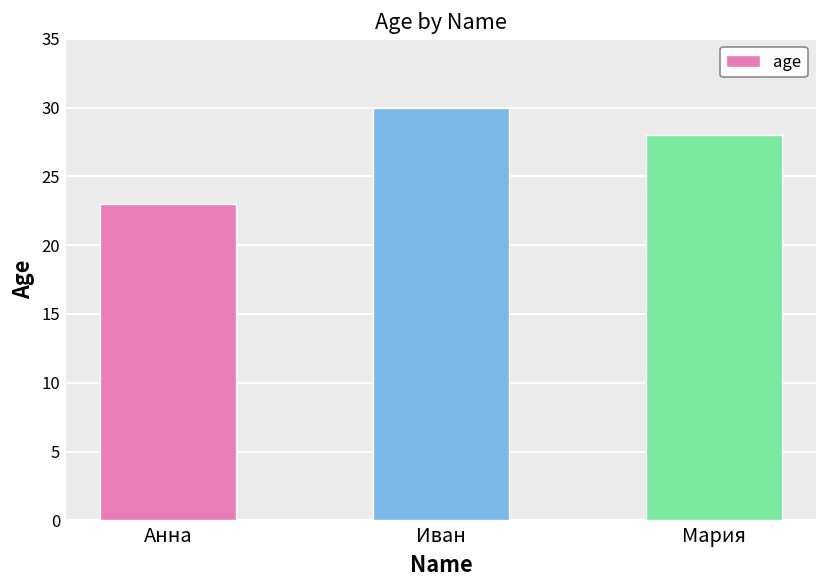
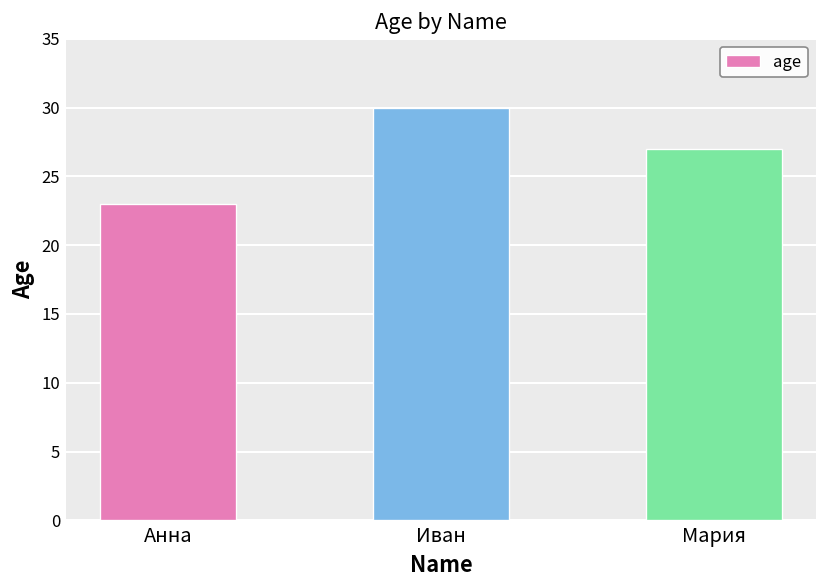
  {
    "Анна": 23,
    "Иван": 30,
-   "Мария": 28
+   "Мария": 27
  }
